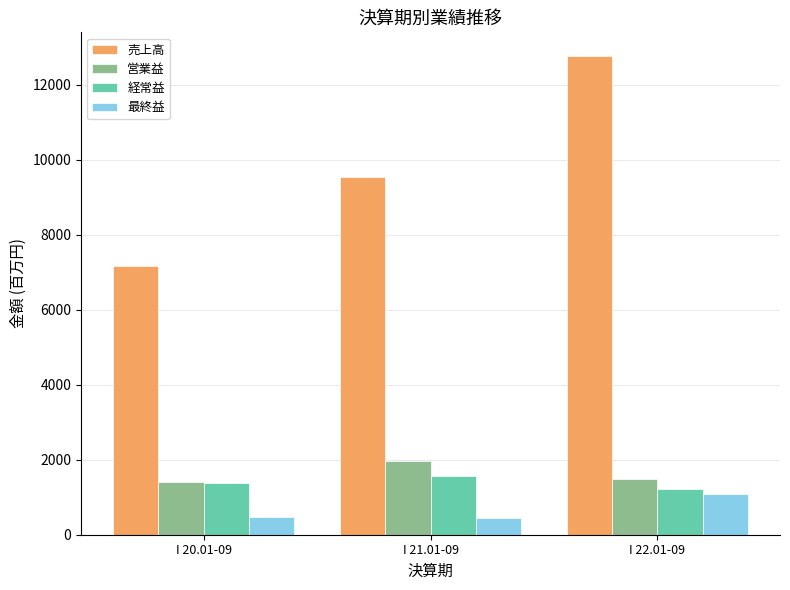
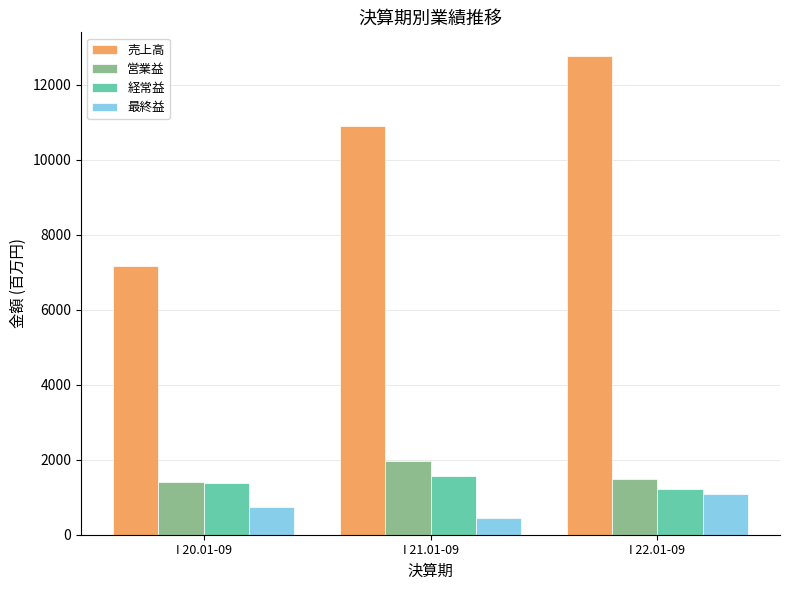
  {
    "売上高": {
      "I 20.01-09": 7200,
-     "I 21.01-09": 9500,
+     "I 21.01-09": 10900,
      "I 22.01-09": 12800
    },
    "最終益": {
-     "I 20.01-09": 500,
+     "I 20.01-09": 700,
      "I 21.01-09": 400,
      "I 22.01-09": 1100
    }
  }
